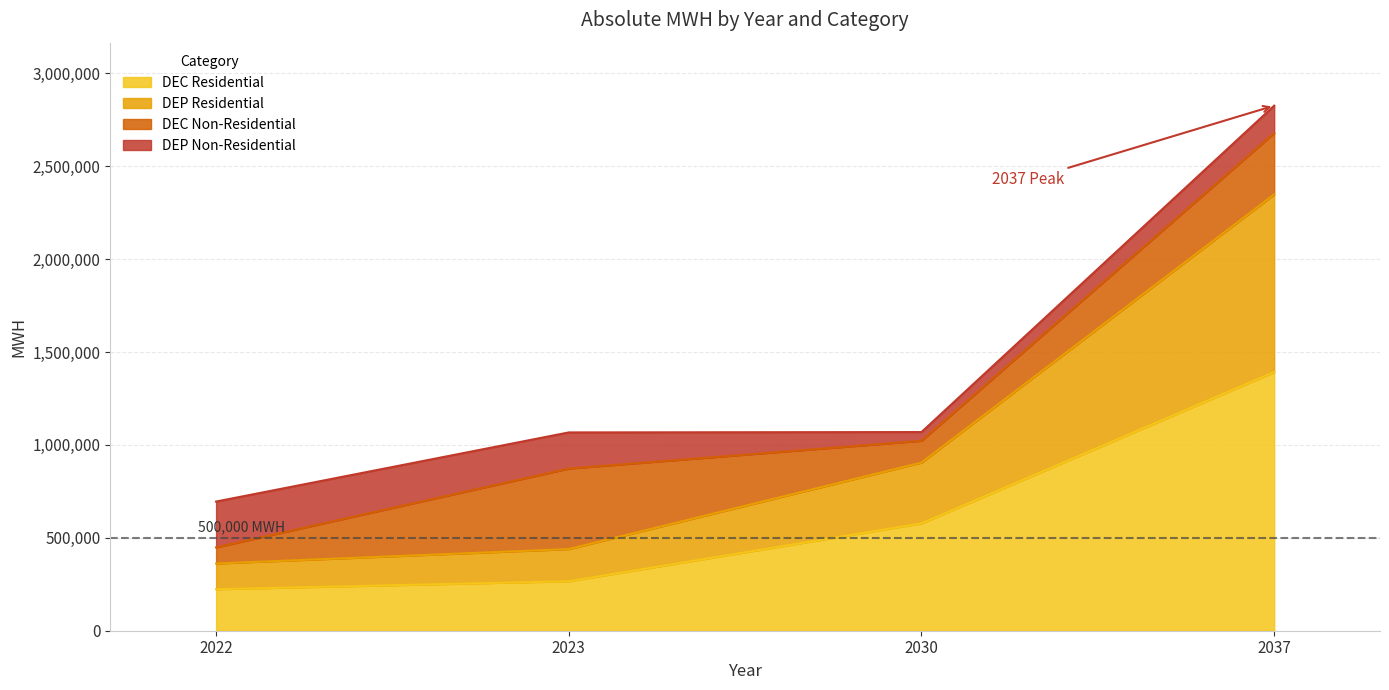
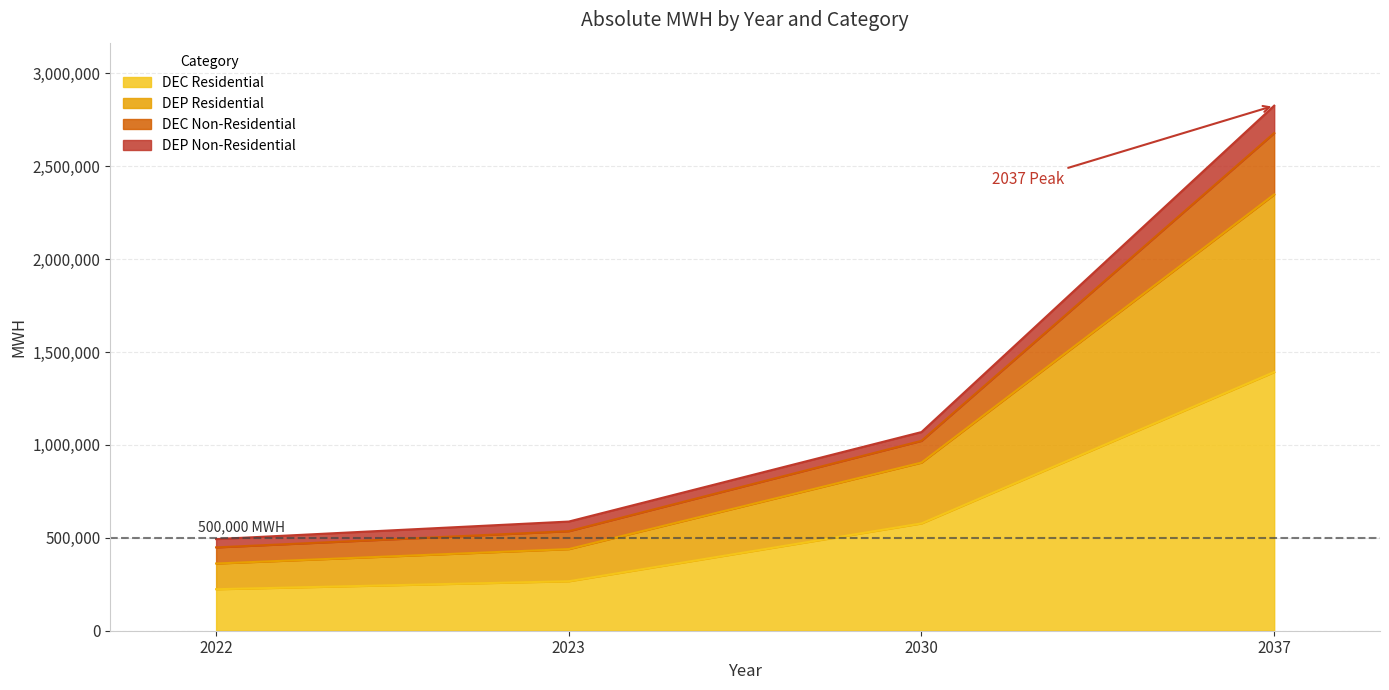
  {
    "DEC Non-Residential": {
      "2022": "90,000",
-     "2023": "430,000",
+     "2023": "100,000",
      "2030": "120,000"
    },
    "DEP Non-Residential": {
-     "2022": "250,000",
-     "2023": "190,000",
+     "2022": "40,000",
+     "2023": "50,000",
      "2030": "50,000"
    }
  }
